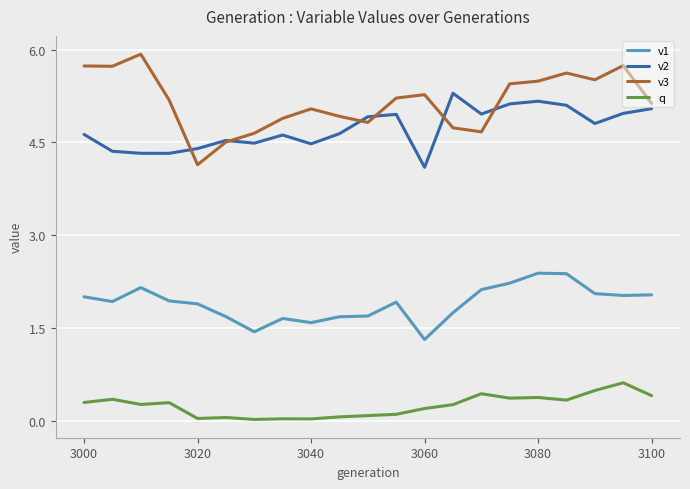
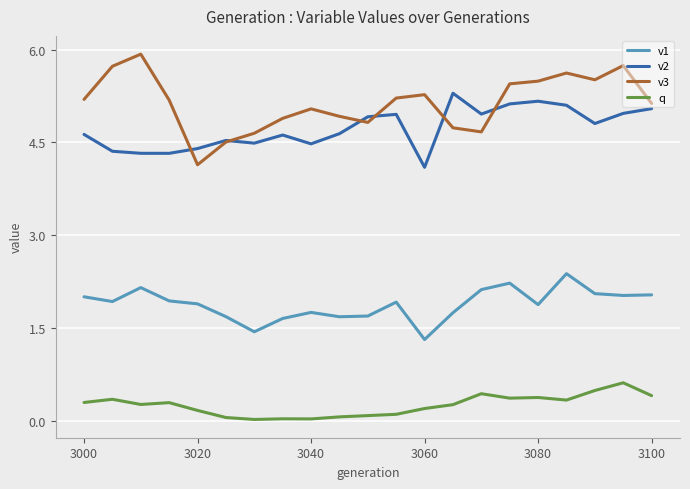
  {
    "v1": {
      "3000": 2.0,
      "3020": 1.9,
-     "3040": 1.6,
+     "3040": 1.8,
      "3060": 1.3,
-     "3080": 2.4,
+     "3080": 1.9,
      "3100": 2.0
    },
    "v2": {
      "3000": 4.6,
      "3020": 4.4,
      "3040": 4.5,
      "3060": 4.1,
      "3080": 5.2,
      "3100": 5.0
    },
    "v3": {
-     "3000": 5.7,
+     "3000": 5.2,
      "3020": 4.1,
      "3040": 5.0,
      "3060": 5.3,
      "3080": 5.5
    },
    "q": {
      "3000": 0.3,
-     "3020": 0.0,
+     "3020": 0.2,
      "3040": 0.0,
      "3060": 0.2,
      "3080": 0.4,
      "3100": 0.4
    }
  }
